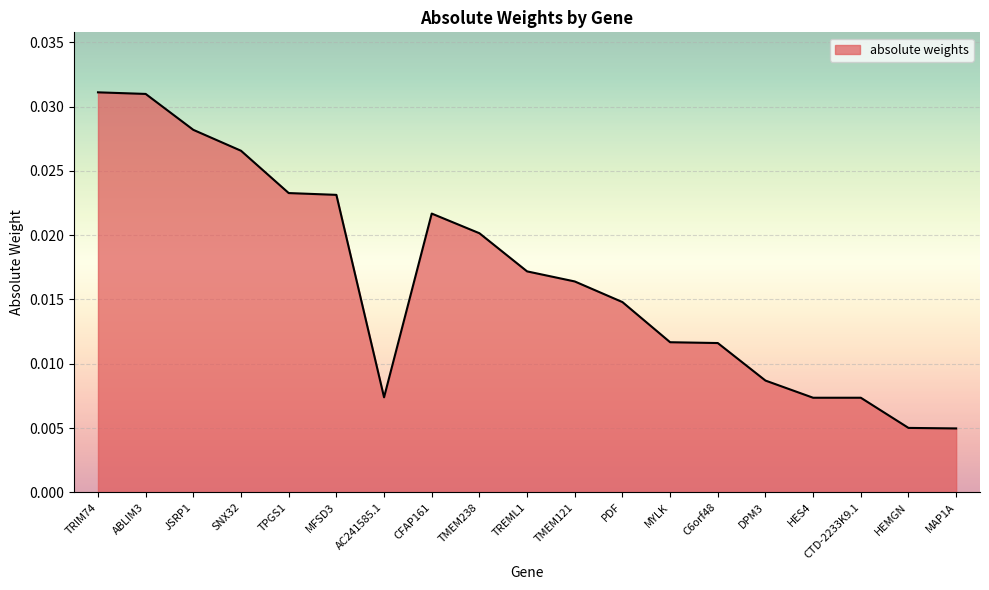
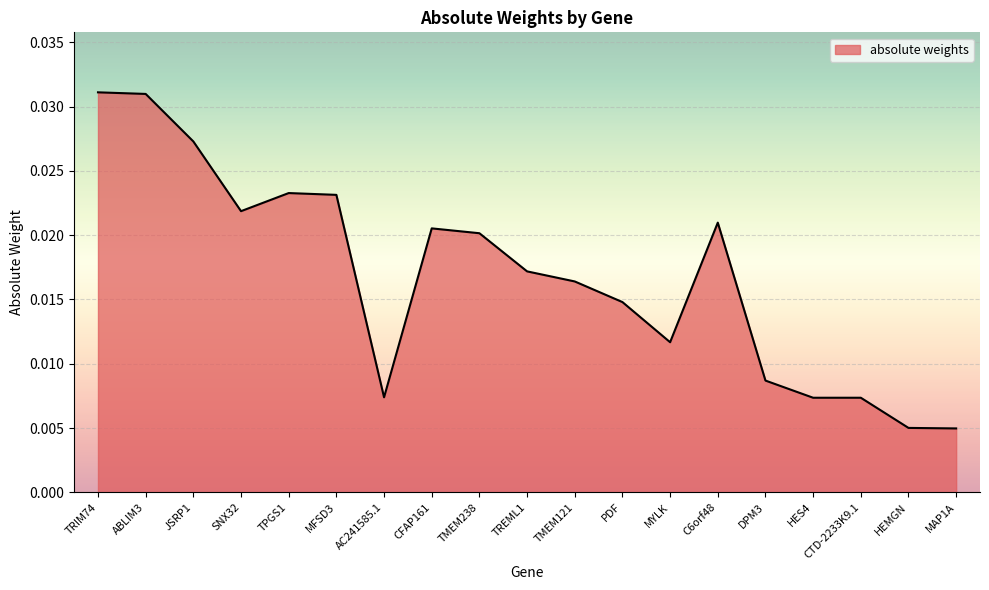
  {
    "TRIM74": 0.0311,
    "ABLIM3": 0.0310,
-   "JSRP1": 0.0282,
-   "SNX32": 0.0266,
+   "JSRP1": 0.0273,
+   "SNX32": 0.0219,
    "TPGS1": 0.0233,
    "MFSD3": 0.0231,
    "AC241585.1": 0.0074,
-   "CFAP161": 0.0217,
+   "CFAP161": 0.0205,
    "TMEM238": 0.0201,
    "TREML1": 0.0172,
    "TMEM121": 0.0164,
    "PDF": 0.0148,
    "MYLK": 0.0117,
-   "C6orf48": 0.0116,
+   "C6orf48": 0.0210,
    "DPM3": 0.0087,
    "HES4": 0.0074,
    "CTD-2233K9.1": 0.0074,
    "HEMGN": 0.0050,
    "MAP1A": 0.0050
  }
